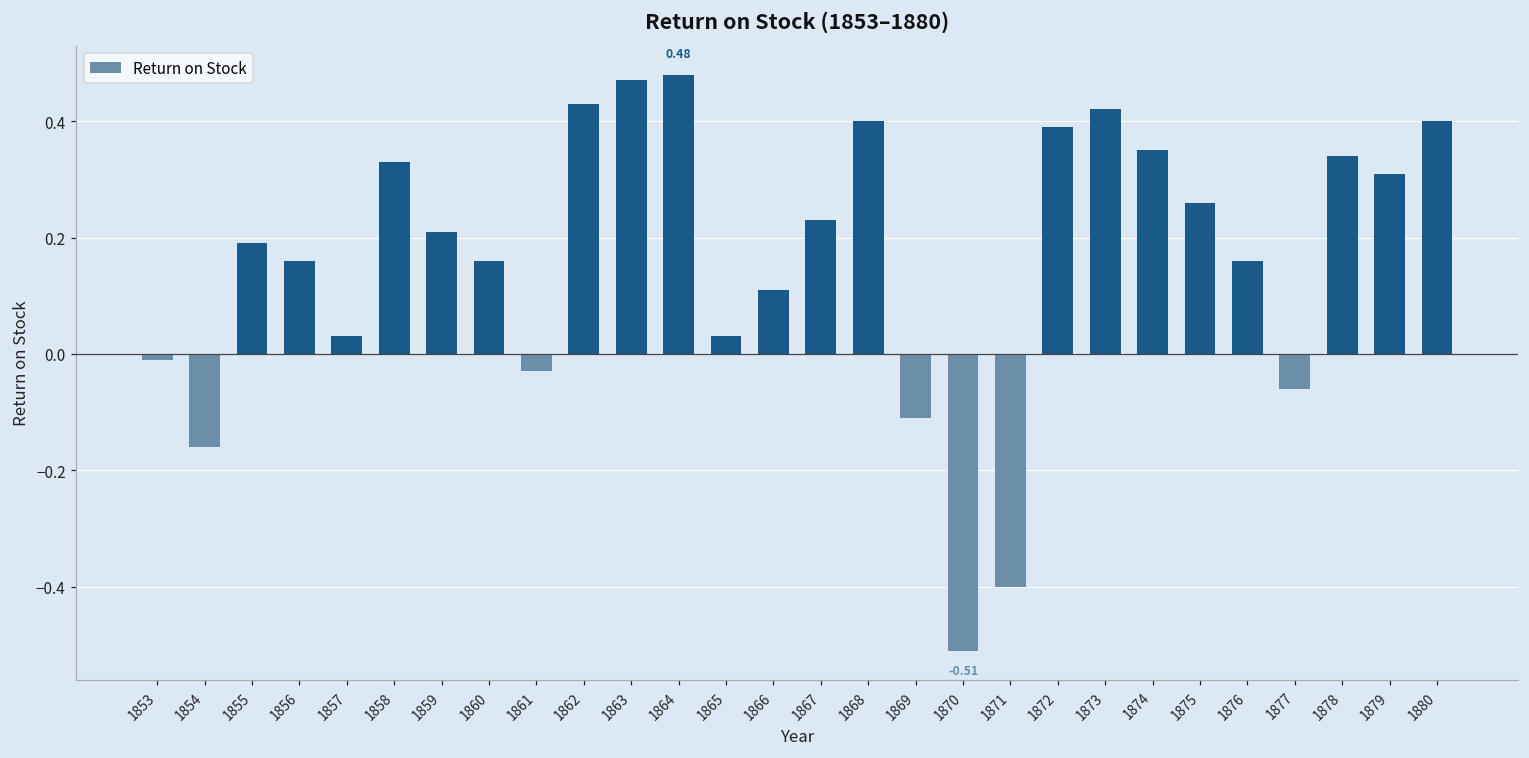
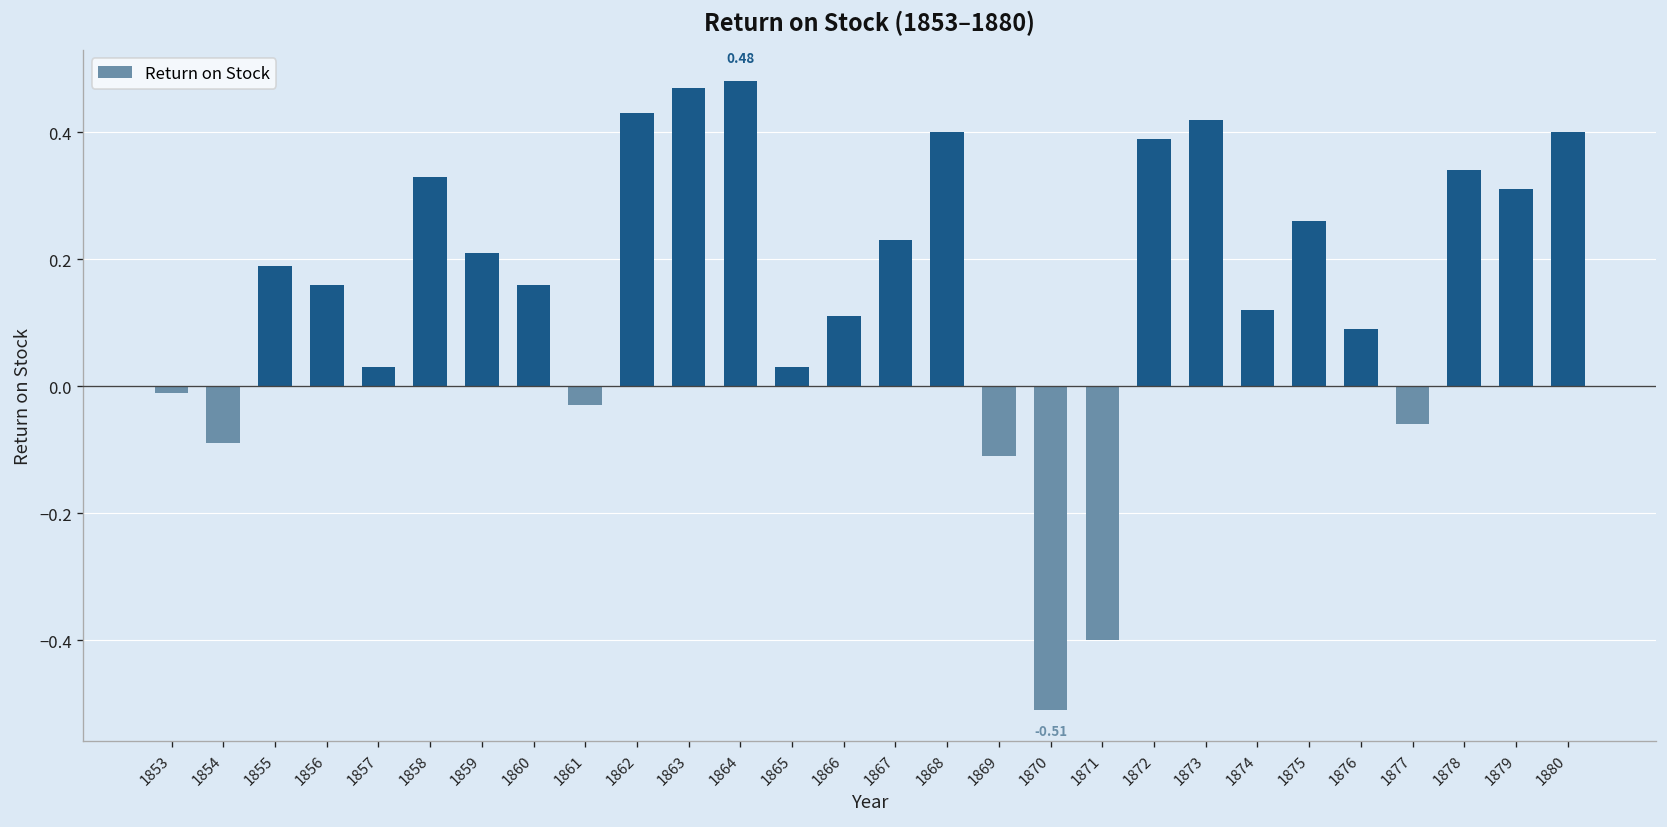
  {
    "1853": -0.01,
-   "1854": -0.16,
+   "1854": -0.09,
    "1855": 0.19,
    "1856": 0.16,
    "1857": 0.03,
    "1858": 0.33,
    "1859": 0.21,
    "1860": 0.16,
    "1861": -0.03,
    "1862": 0.43,
    "1863": 0.47,
    "1865": 0.03,
    "1866": 0.11,
    "1867": 0.23,
    "1868": 0.40,
    "1869": -0.11,
    "1871": -0.40,
    "1872": 0.39,
    "1873": 0.42,
-   "1874": 0.35,
+   "1874": 0.12,
    "1875": 0.26,
-   "1876": 0.16,
+   "1876": 0.09,
    "1877": -0.06,
    "1878": 0.34,
    "1879": 0.31,
    "1880": 0.40
  }
